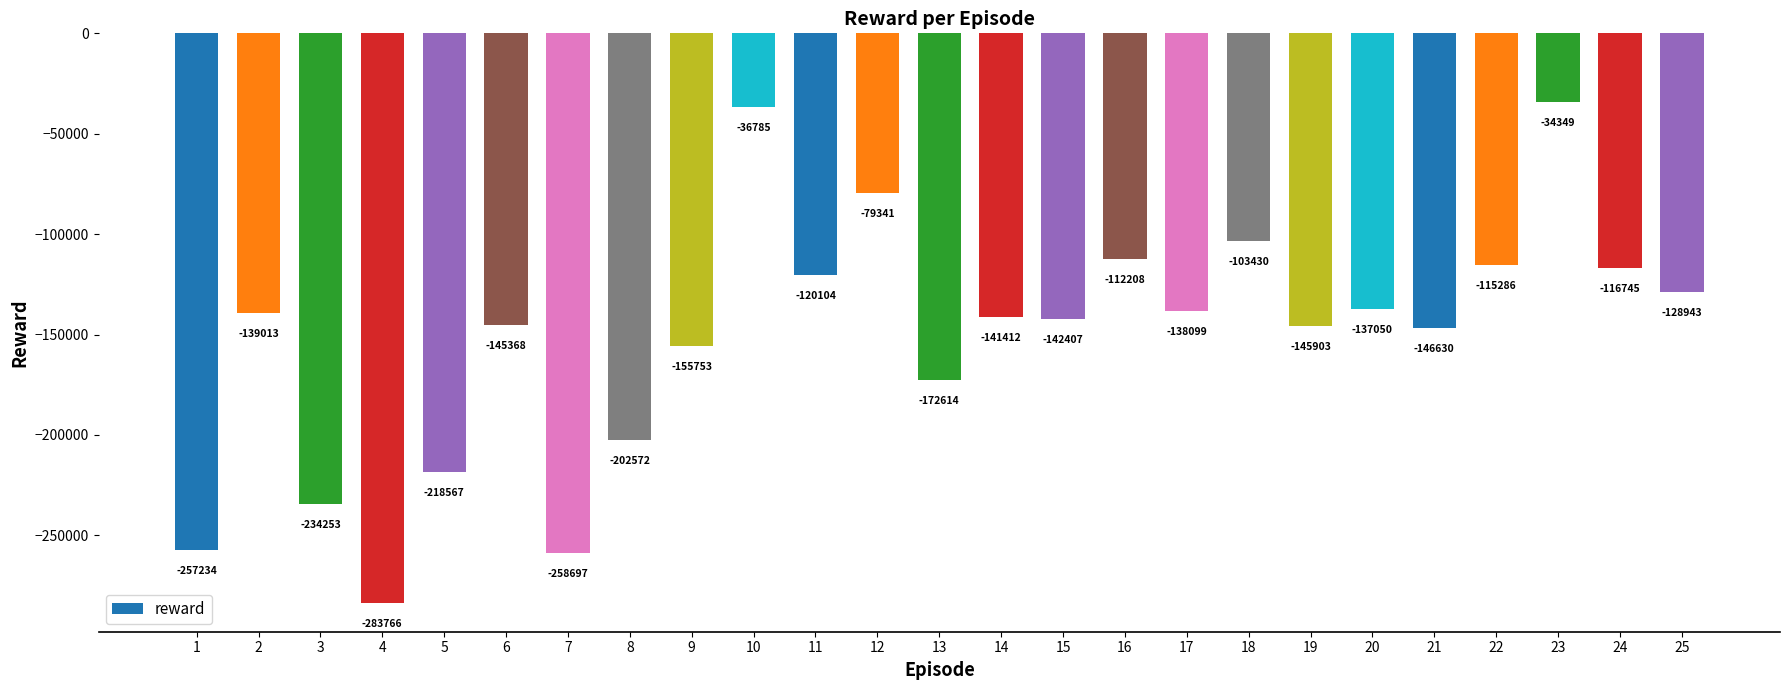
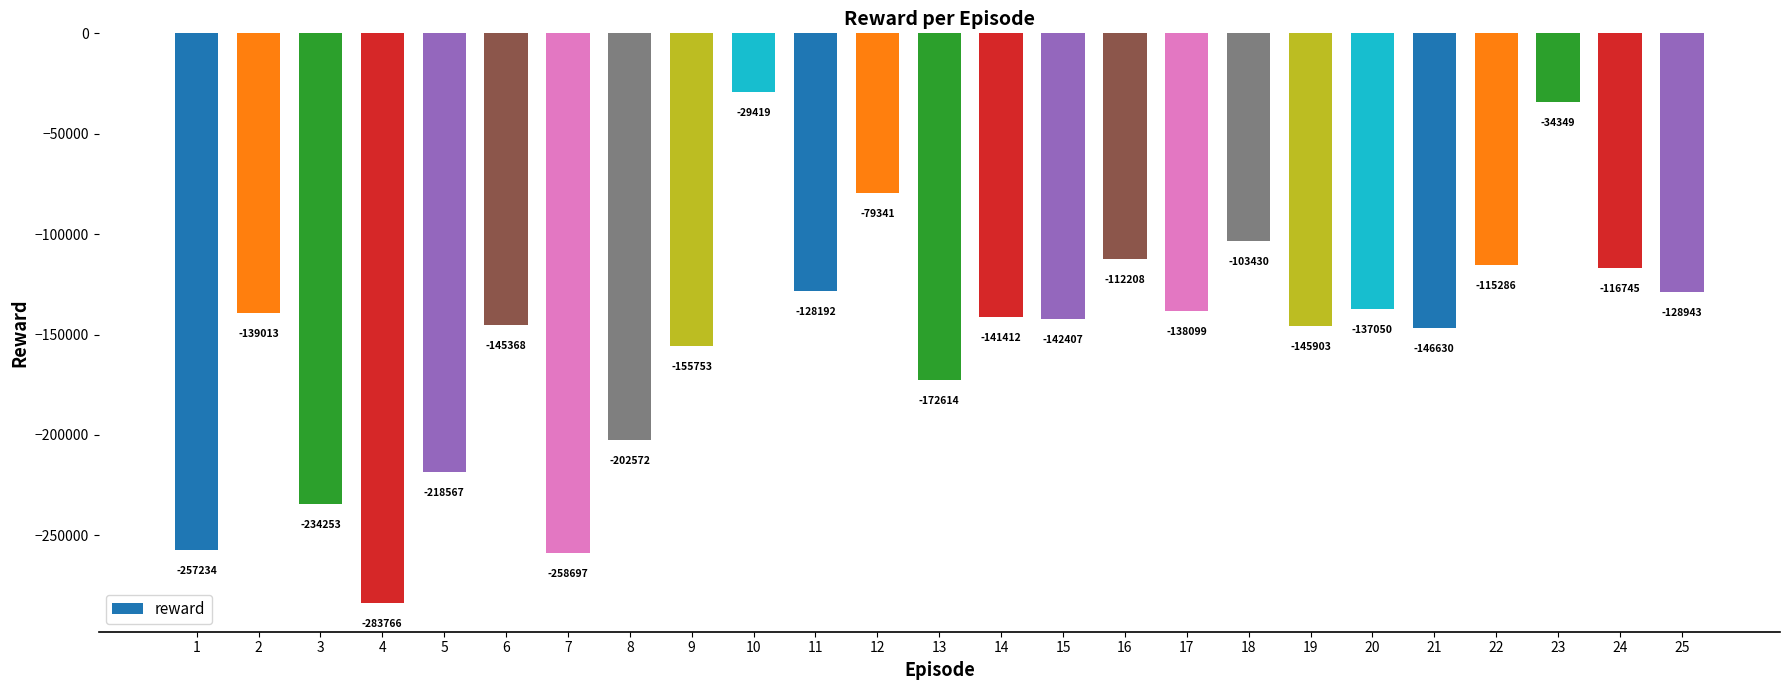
  {
    "1": -257234,
    "2": -139013,
    "3": -234253,
    "4": -283766,
    "5": -218567,
    "6": -145368,
    "7": -258697,
    "8": -202572,
    "9": -155753,
-   "10": -36785,
-   "11": -120104,
+   "10": -29419,
+   "11": -128192,
    "12": -79341,
    "13": -172614,
    "14": -141412,
    "15": -142407,
    "16": -112208,
    "17": -138099,
    "18": -103430,
    "19": -145903,
    "20": -137050,
    "21": -146630,
    "22": -115286,
    "23": -34349,
    "24": -116745,
    "25": -128943
  }
